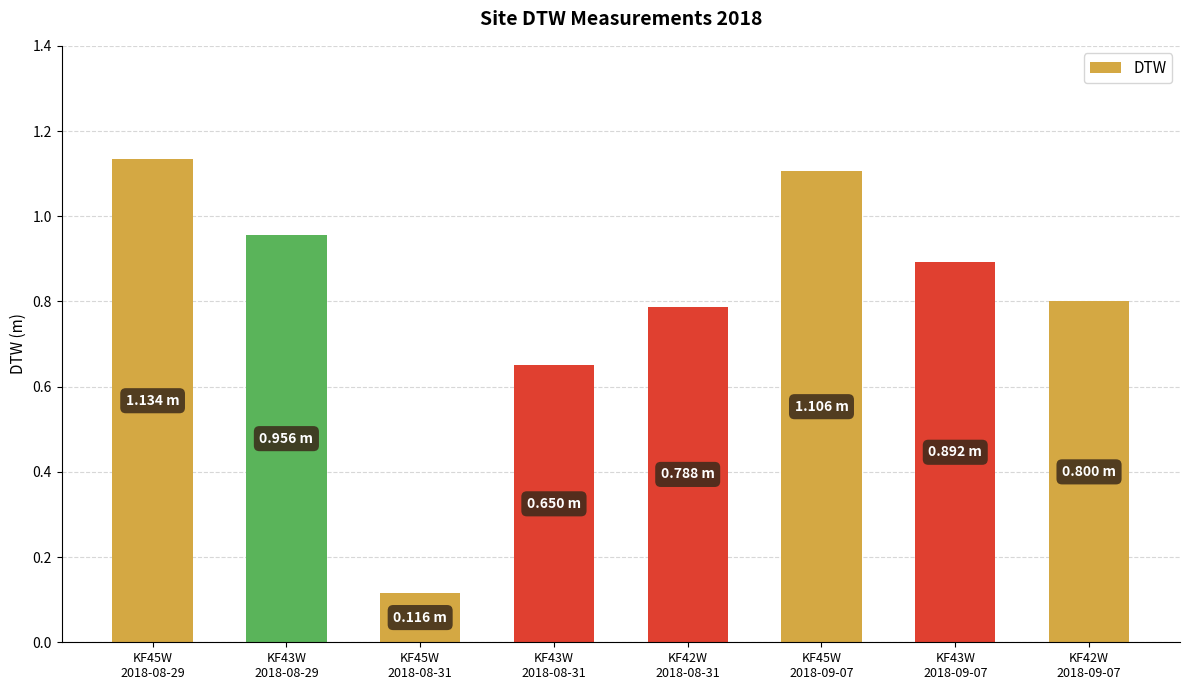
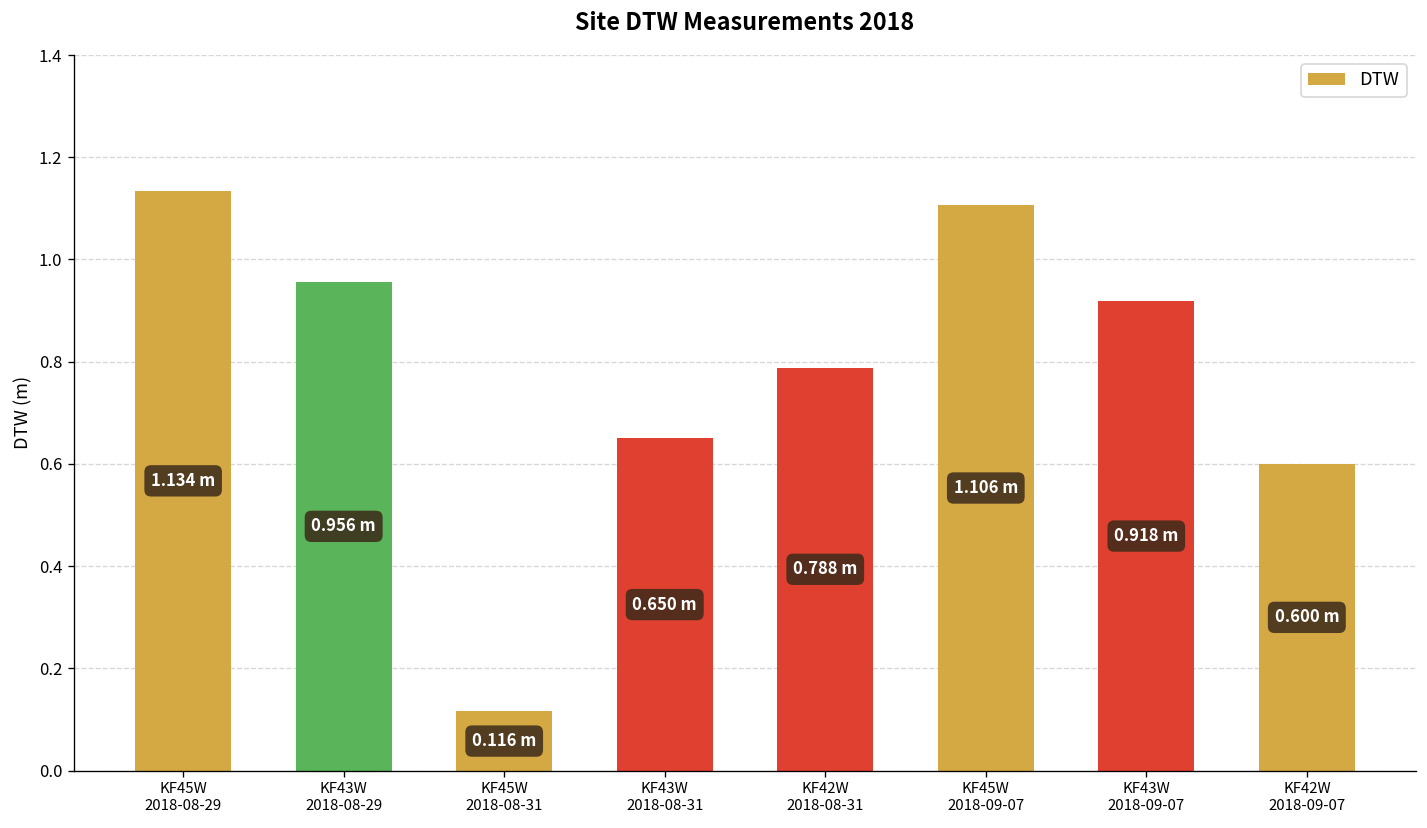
  {
-   "KF43W 2018-09-07": 0.892,
-   "KF42W 2018-09-07": 0.800
+   "KF43W 2018-09-07": 0.918,
+   "KF42W 2018-09-07": 0.600
  }
